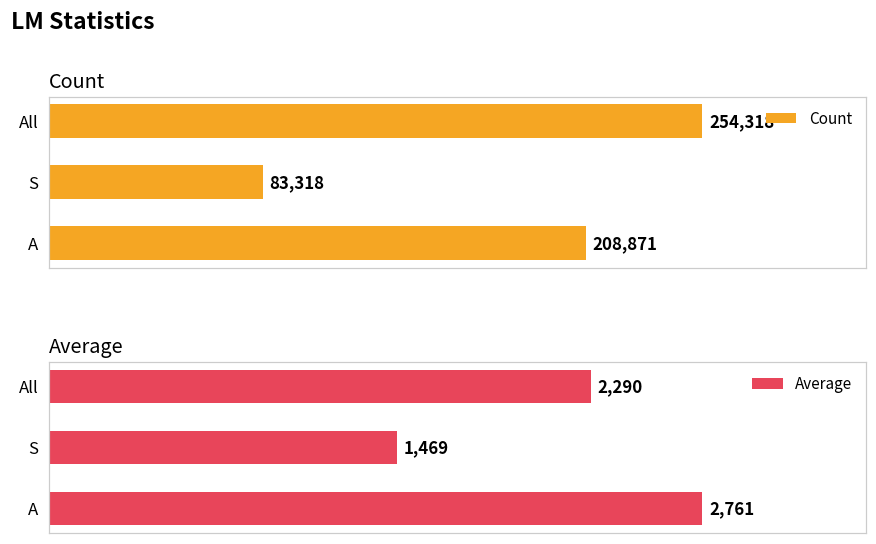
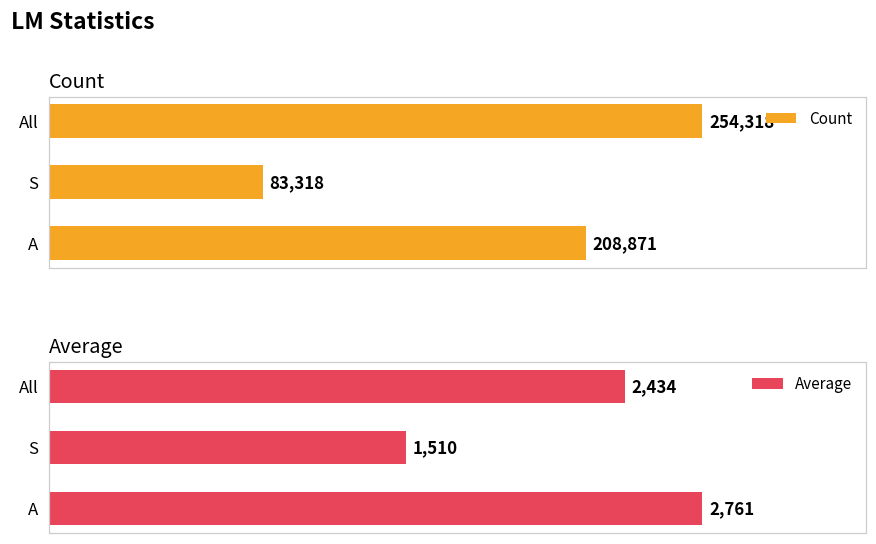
  {
    "Count": {
      "All": "254,318",
      "S": "83,318",
      "A": "208,871"
    },
    "Average": {
-     "All": "2,290",
-     "S": "1,469",
+     "All": "2,434",
+     "S": "1,510",
      "A": "2,761"
    }
  }
